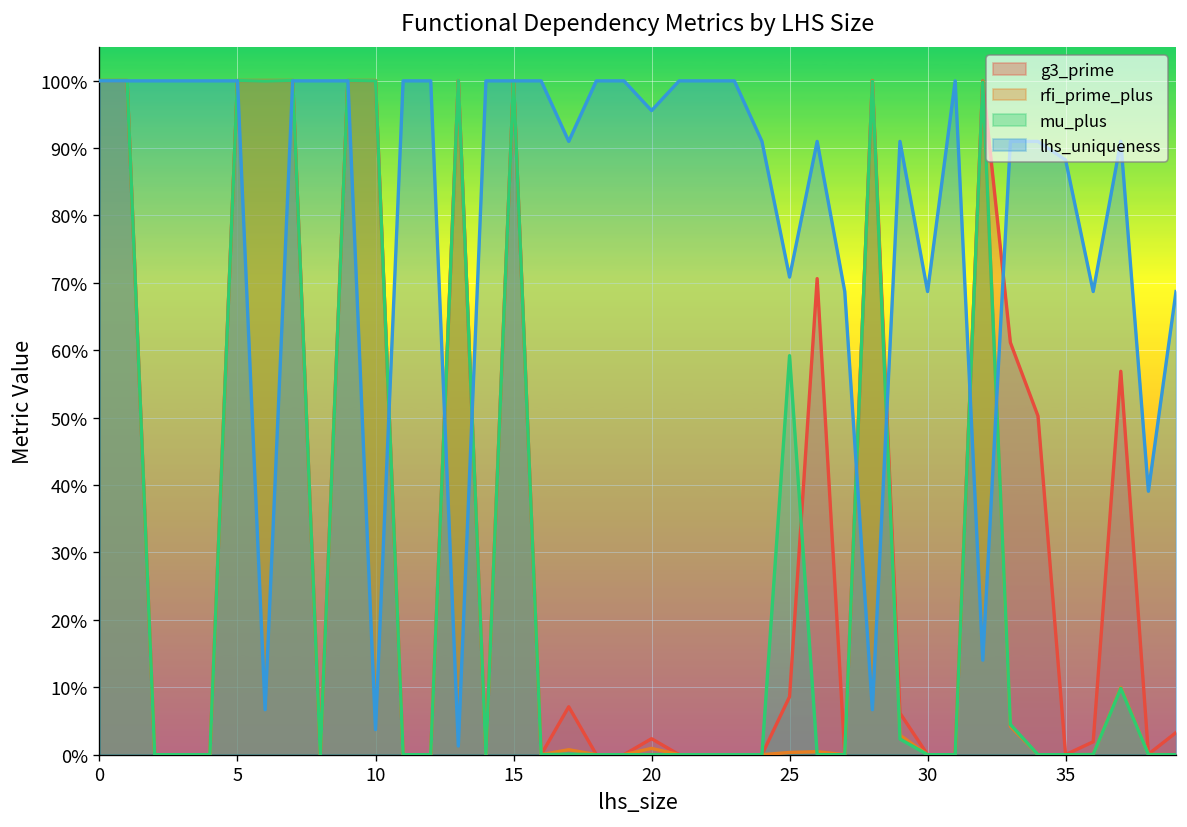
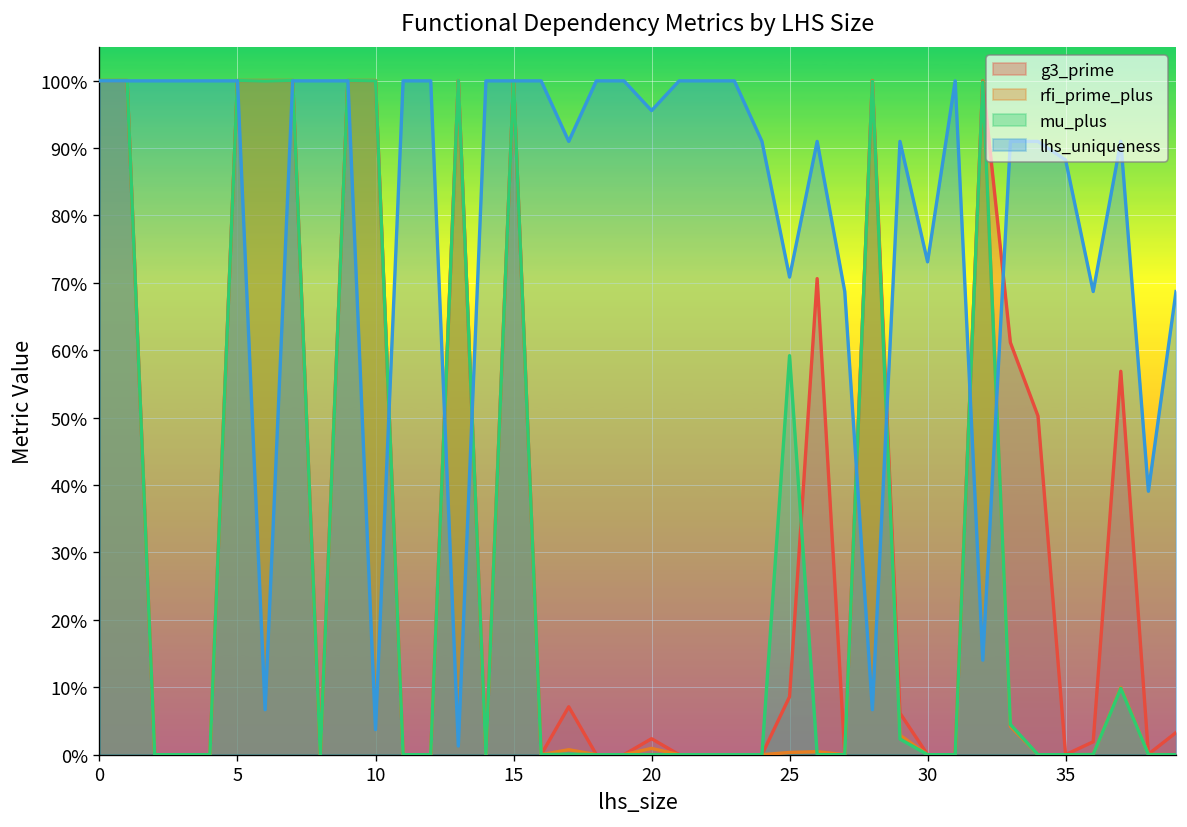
  {
    "mu_plus": {
      "20": "0%",
      "25": "59%"
    },
    "lhs_uniqueness": {
      "10": "4%",
      "20": "96%",
      "25": "71%",
-     "30": "69%"
+     "30": "73%"
    }
  }
